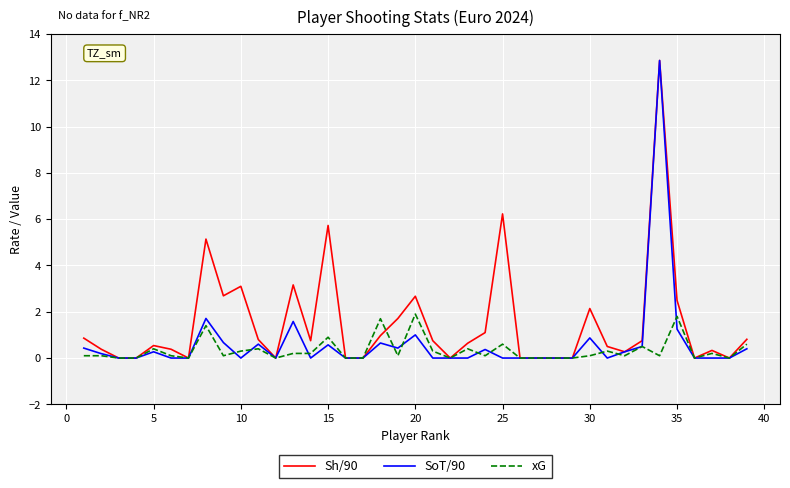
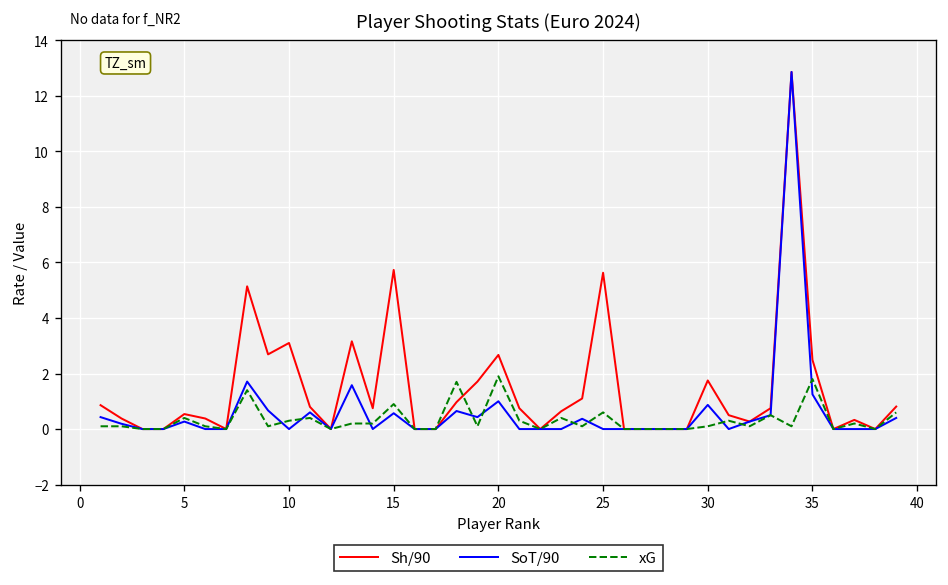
  {
    "Sh/90": {
      "5": 0.5,
      "10": 3.1,
      "15": 5.7,
      "20": 2.7,
-     "25": 6.2,
-     "30": 2.1,
+     "25": 5.6,
+     "30": 1.8,
      "35": 2.5
    },
    "SoT/90": {
      "5": 0.3,
      "10": 0.0,
      "15": 0.6,
      "20": 1.0,
      "25": 0.0,
      "30": 0.9,
      "35": 1.3
    },
    "xG": {
      "5": 0.4,
      "10": 0.3,
      "15": 0.9,
      "20": 1.9,
      "25": 0.6,
      "30": 0.1,
      "35": 1.8
    }
  }
